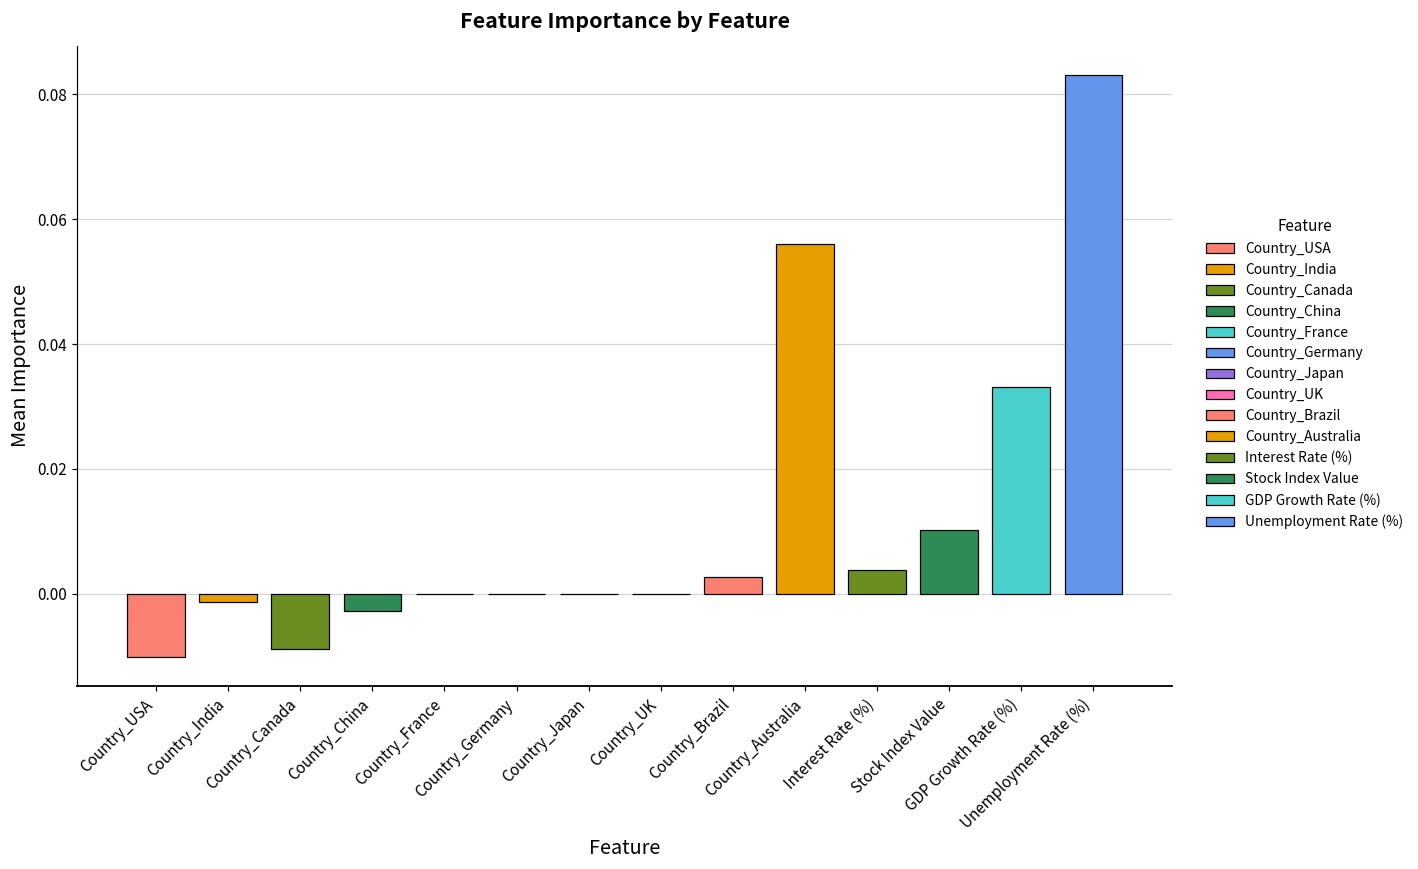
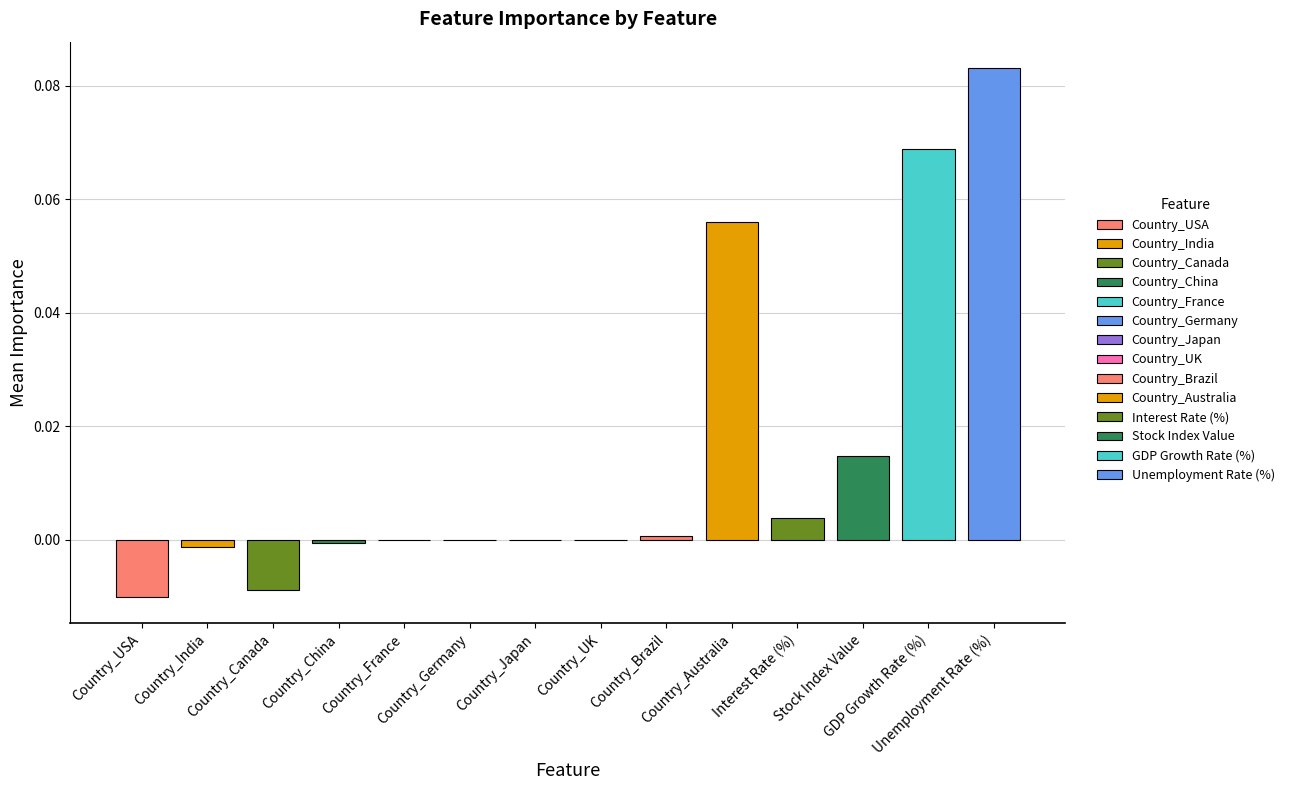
  {
    "Country_USA": -0.010,
    "Country_India": -0.001,
    "Country_Canada": -0.009,
-   "Country_China": -0.003,
+   "Country_China": -0.001,
    "Country_France": 0.000,
    "Country_Germany": 0.000,
    "Country_Japan": 0.000,
    "Country_UK": 0.000,
-   "Country_Brazil": 0.003,
+   "Country_Brazil": 0.001,
    "Country_Australia": 0.056,
    "Interest Rate (%)": 0.004,
-   "Stock Index Value": 0.010,
-   "GDP Growth Rate (%)": 0.033,
+   "Stock Index Value": 0.015,
+   "GDP Growth Rate (%)": 0.069,
    "Unemployment Rate (%)": 0.083
  }
